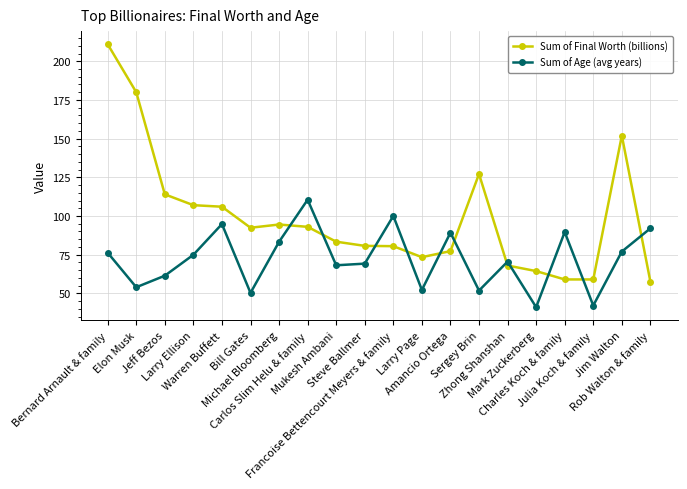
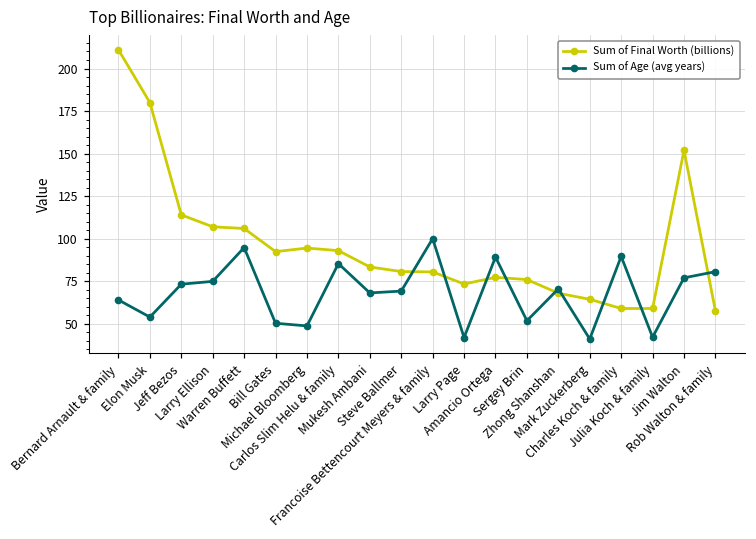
  {
    "Sum of Final Worth (billions)": {
      "Bernard Arnault & family": 211,
      "Elon Musk": 180,
      "Jeff Bezos": 114,
      "Larry Ellison": 107,
      "Warren Buffett": 106,
      "Bill Gates": 92,
      "Michael Bloomberg": 95,
      "Carlos Slim Helu & family": 93,
      "Mukesh Ambani": 83,
      "Steve Ballmer": 81,
      "Francoise Bettencourt Meyers & family": 81,
      "Larry Page": 73,
      "Amancio Ortega": 77,
-     "Sergey Brin": 127,
+     "Sergey Brin": 76,
      "Zhong Shanshan": 68,
      "Mark Zuckerberg": 64,
      "Charles Koch & family": 59,
      "Julia Koch & family": 59,
      "Jim Walton": 152,
      "Rob Walton & family": 58
    },
    "Sum of Age (avg years)": {
-     "Bernard Arnault & family": 76,
+     "Bernard Arnault & family": 64,
      "Elon Musk": 54,
-     "Jeff Bezos": 61,
+     "Jeff Bezos": 73,
      "Larry Ellison": 75,
      "Warren Buffett": 95,
      "Bill Gates": 50,
-     "Michael Bloomberg": 83,
-     "Carlos Slim Helu & family": 111,
+     "Michael Bloomberg": 49,
+     "Carlos Slim Helu & family": 85,
      "Mukesh Ambani": 68,
      "Steve Ballmer": 69,
      "Francoise Bettencourt Meyers & family": 100,
-     "Larry Page": 52,
+     "Larry Page": 42,
      "Amancio Ortega": 89,
      "Sergey Brin": 52,
      "Zhong Shanshan": 71,
      "Mark Zuckerberg": 41,
      "Charles Koch & family": 90,
      "Julia Koch & family": 42,
      "Jim Walton": 77,
-     "Rob Walton & family": 92
+     "Rob Walton & family": 81
    }
  }
